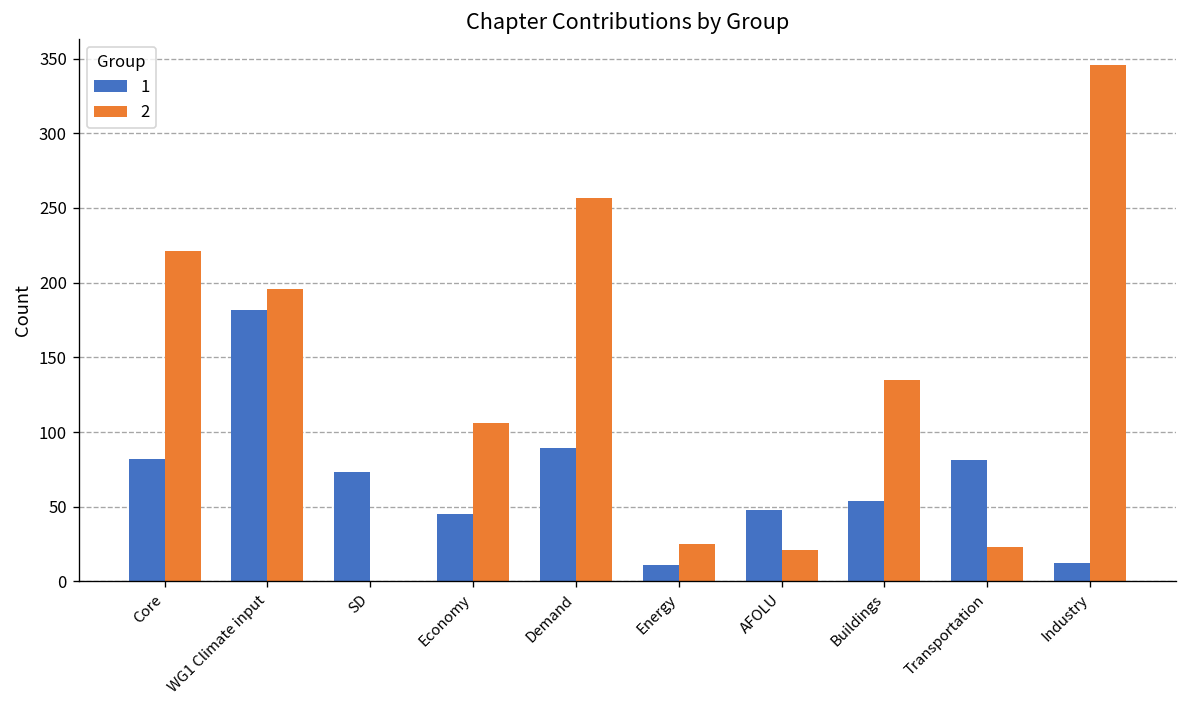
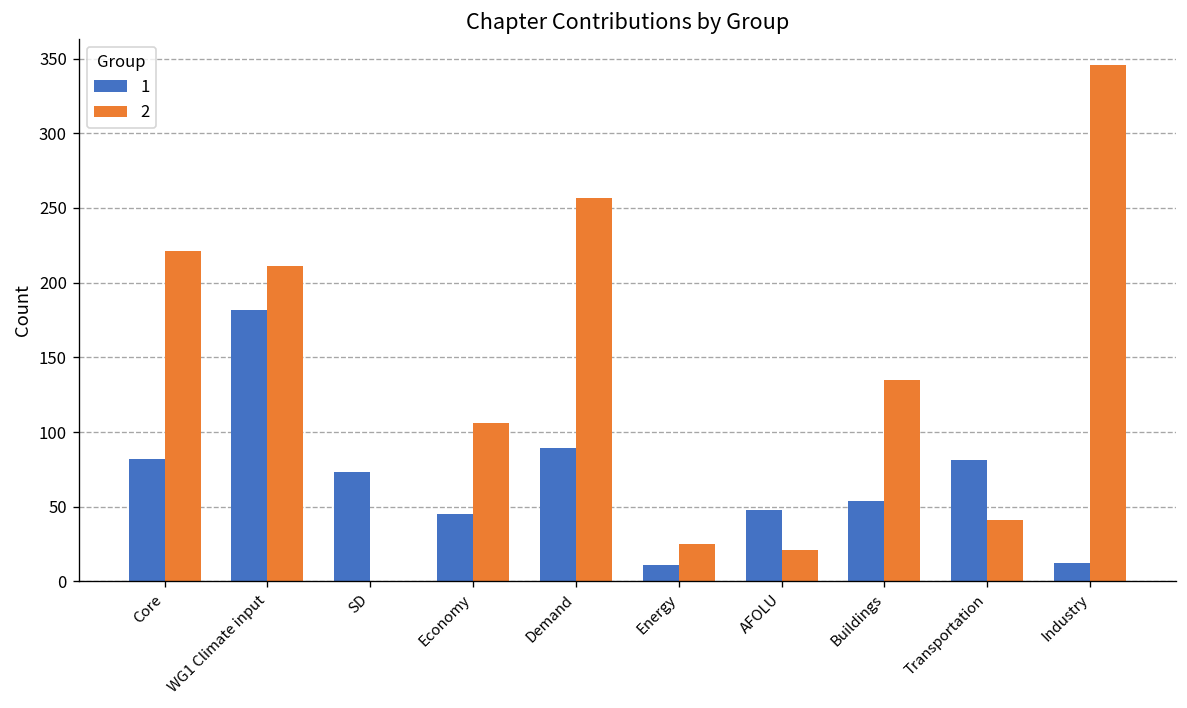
  {
    "1": {
      "Core": 82,
      "WG1 Climate input": 182,
      "SD": 73,
      "Economy": 45,
      "Demand": 89,
      "Energy": 11,
      "AFOLU": 48,
      "Buildings": 54,
      "Transportation": 81,
      "Industry": 12
    },
    "2": {
      "Core": 221,
-     "WG1 Climate input": 196,
+     "WG1 Climate input": 211,
      "SD": 0,
      "Economy": 106,
      "Demand": 257,
      "Energy": 25,
      "AFOLU": 21,
      "Buildings": 135,
-     "Transportation": 23,
+     "Transportation": 41,
      "Industry": 346
    }
  }
